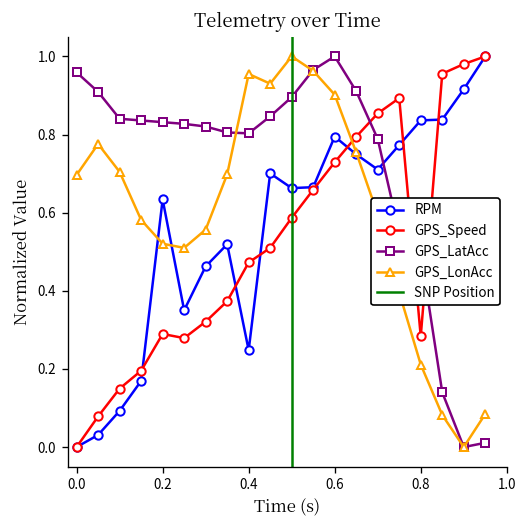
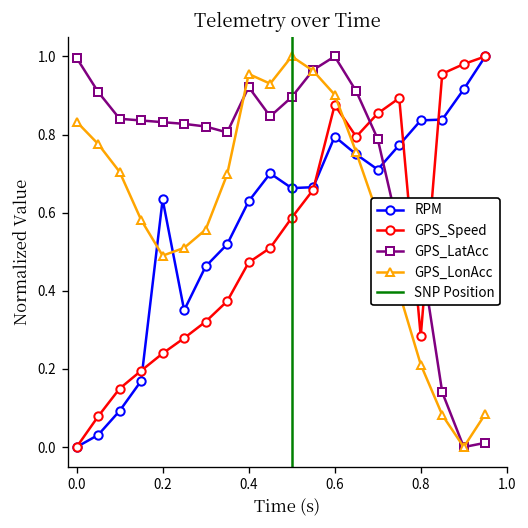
  {
    "RPM": {
      "0.2": 0.63,
-     "0.4": 0.25,
+     "0.4": 0.63,
      "0.6": 0.79,
      "0.8": 0.84
    },
    "GPS_Speed": {
-     "0.2": 0.29,
+     "0.2": 0.24,
      "0.4": 0.47,
-     "0.6": 0.73,
+     "0.6": 0.88,
      "0.8": 0.28
    },
    "GPS_LatAcc": {
-     "0.0": 0.96,
+     "0.0": 1.00,
      "0.2": 0.83,
-     "0.4": 0.80,
+     "0.4": 0.92,
      "0.6": 1.00
    },
    "GPS_LonAcc": {
-     "0.0": 0.70,
-     "0.2": 0.52,
+     "0.0": 0.83,
+     "0.2": 0.49,
      "0.4": 0.95,
      "0.6": 0.90,
      "0.8": 0.21
    }
  }
